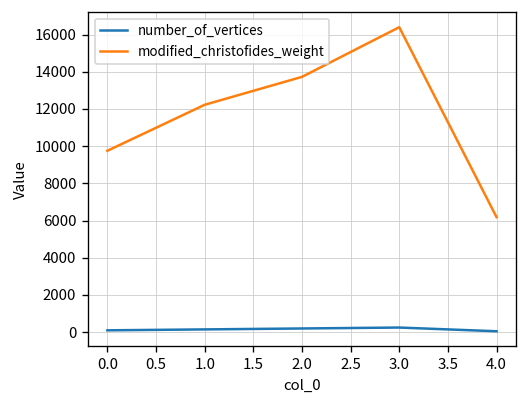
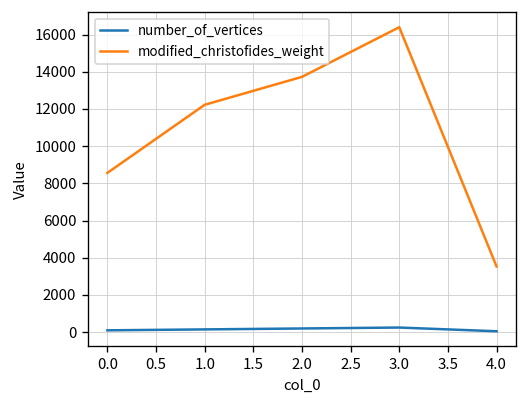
  {
    "number_of_vertices": {
      "0.0": 100,
      "1.0": 200,
      "2.0": 200,
      "3.0": 300,
      "4.0": 100
    },
    "modified_christofides_weight": {
-     "0.0": 9800,
+     "0.0": 8600,
      "1.0": 12200,
      "2.0": 13700,
      "3.0": 16400,
-     "4.0": 6200
+     "4.0": 3500
    }
  }
